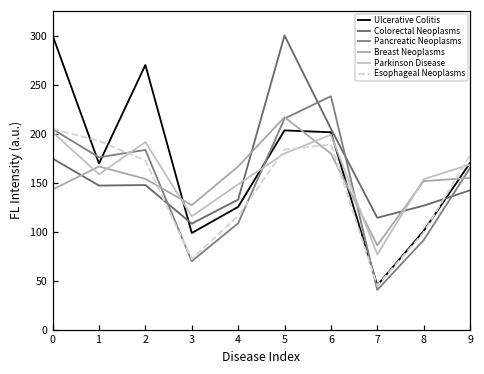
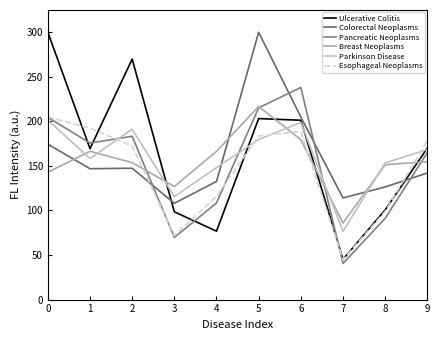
  {
    "Ulcerative Colitis": {
      "0": 300,
      "1": 170,
      "2": 270,
      "3": 100,
-     "4": 130,
+     "4": 80,
      "5": 200
    }
  }
